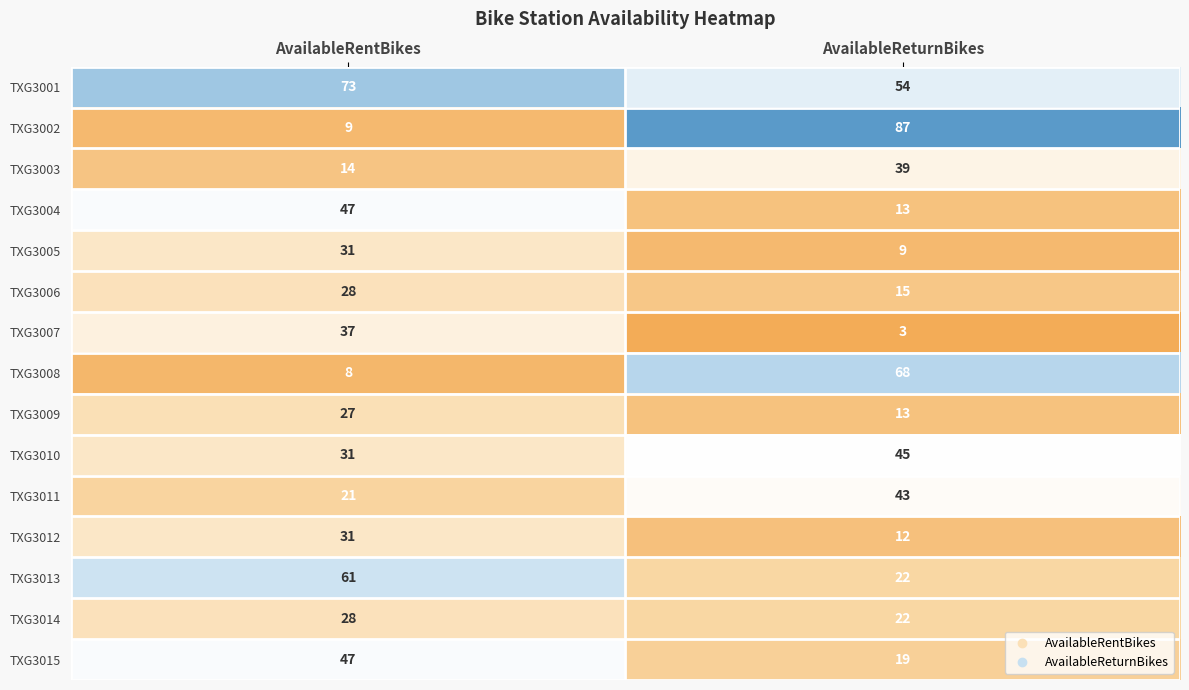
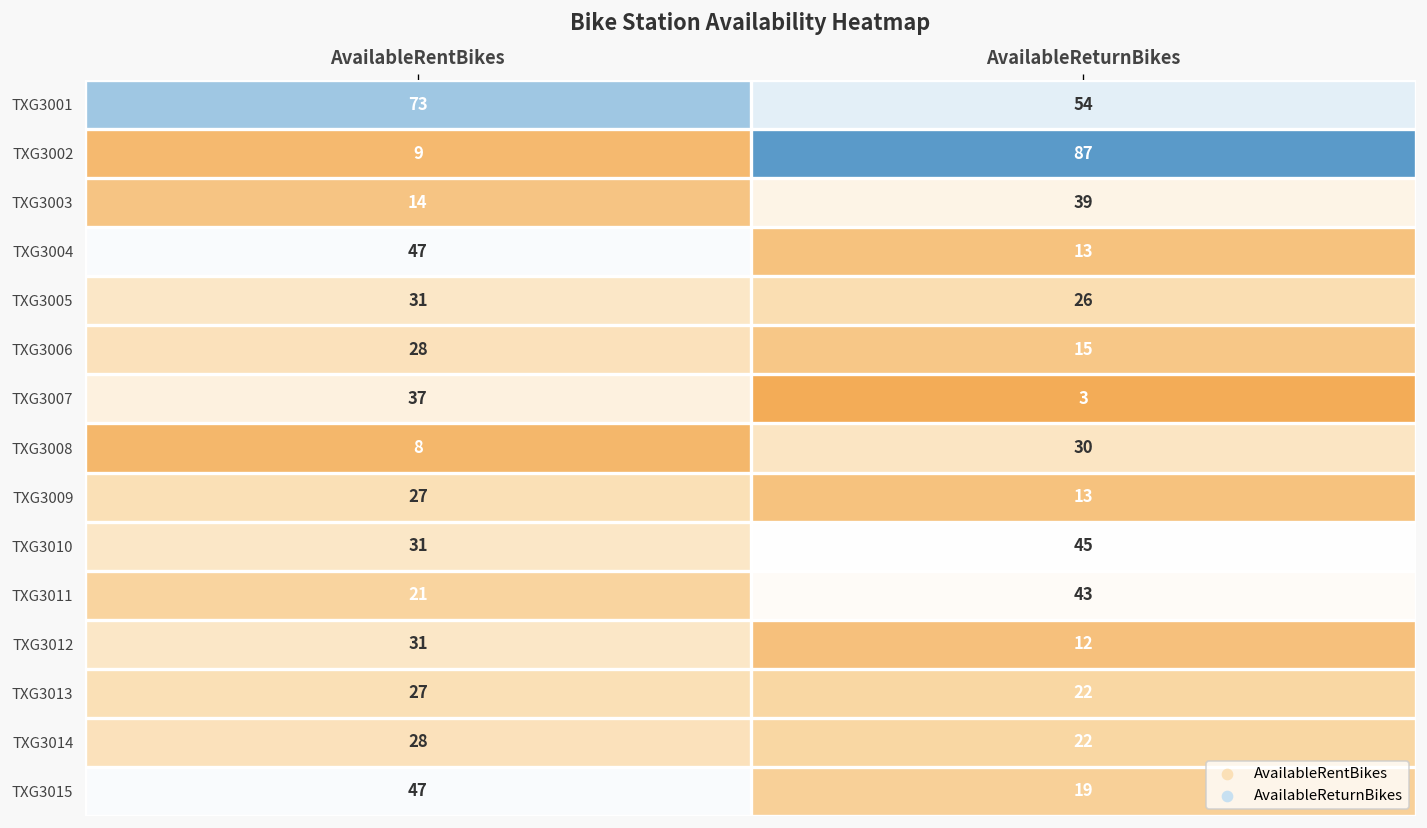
  {
    "TXG3001": {
      "AvailableRentBikes": 73,
      "AvailableReturnBikes": 54
    },
    "TXG3002": {
      "AvailableRentBikes": 9,
      "AvailableReturnBikes": 87
    },
    "TXG3003": {
      "AvailableRentBikes": 14,
      "AvailableReturnBikes": 39
    },
    "TXG3004": {
      "AvailableRentBikes": 47,
      "AvailableReturnBikes": 13
    },
    "TXG3005": {
      "AvailableRentBikes": 31,
-     "AvailableReturnBikes": 9
+     "AvailableReturnBikes": 26
    },
    "TXG3006": {
      "AvailableRentBikes": 28,
      "AvailableReturnBikes": 15
    },
    "TXG3007": {
      "AvailableRentBikes": 37,
      "AvailableReturnBikes": 3
    },
    "TXG3008": {
      "AvailableRentBikes": 8,
-     "AvailableReturnBikes": 68
+     "AvailableReturnBikes": 30
    },
    "TXG3009": {
      "AvailableRentBikes": 27,
      "AvailableReturnBikes": 13
    },
    "TXG3010": {
      "AvailableRentBikes": 31,
      "AvailableReturnBikes": 45
    },
    "TXG3011": {
      "AvailableRentBikes": 21,
      "AvailableReturnBikes": 43
    },
    "TXG3012": {
      "AvailableRentBikes": 31,
      "AvailableReturnBikes": 12
    },
    "TXG3013": {
-     "AvailableRentBikes": 61,
+     "AvailableRentBikes": 27,
      "AvailableReturnBikes": 22
    },
    "TXG3014": {
      "AvailableRentBikes": 28,
      "AvailableReturnBikes": 22
    },
    "TXG3015": {
      "AvailableRentBikes": 47,
      "AvailableReturnBikes": 19
    }
  }
